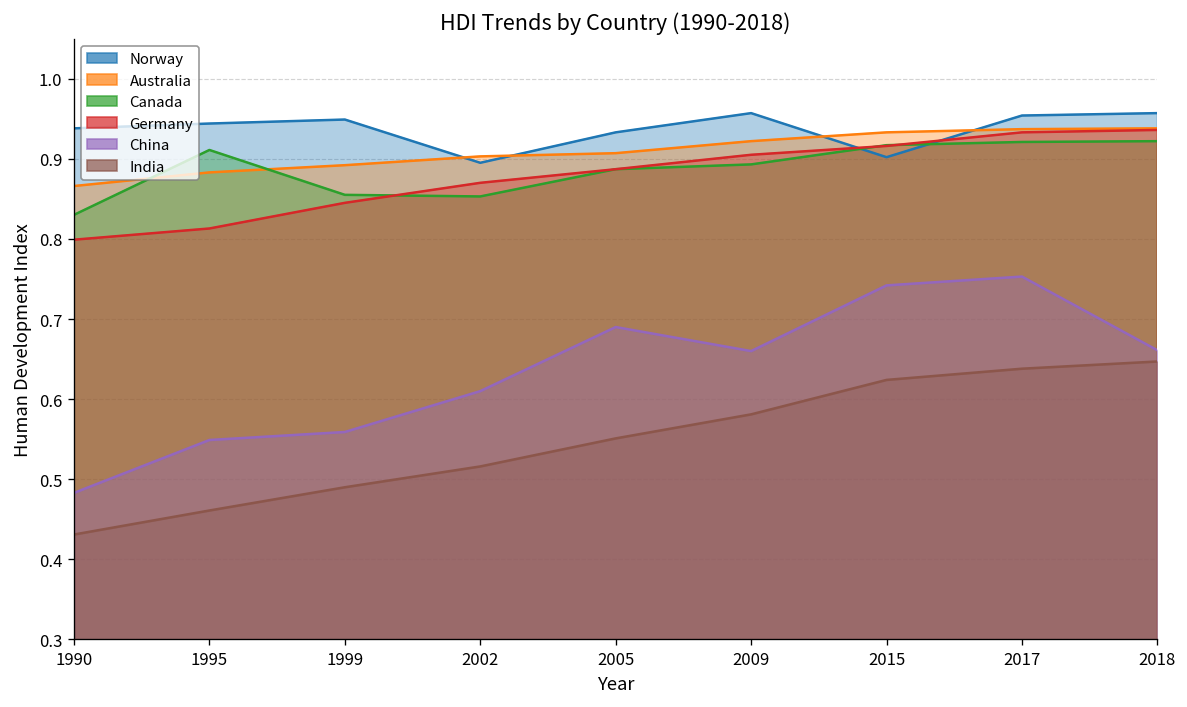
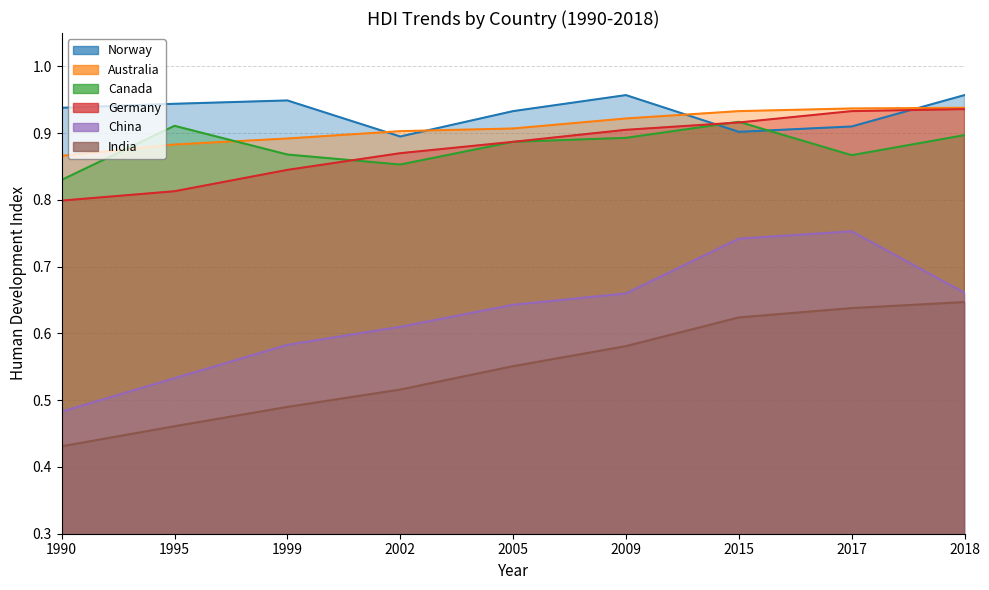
  {
    "Norway": {
      "1990": 0.94,
      "1995": 0.94,
      "1999": 0.95,
      "2002": 0.90,
      "2005": 0.93,
      "2009": 0.96,
      "2015": 0.90,
-     "2017": 0.95,
+     "2017": 0.91,
      "2018": 0.96
    },
    "Canada": {
      "1990": 0.83,
      "1995": 0.91,
-     "1999": 0.86,
+     "1999": 0.87,
      "2002": 0.85,
      "2009": 0.89,
-     "2017": 0.92,
-     "2018": 0.92
+     "2017": 0.87,
+     "2018": 0.90
    },
    "China": {
      "1990": 0.48,
-     "1995": 0.55,
-     "1999": 0.56,
+     "1995": 0.53,
+     "1999": 0.58,
      "2002": 0.61,
-     "2005": 0.69,
+     "2005": 0.64,
      "2009": 0.66,
      "2015": 0.74,
      "2017": 0.75,
      "2018": 0.66
    }
  }
